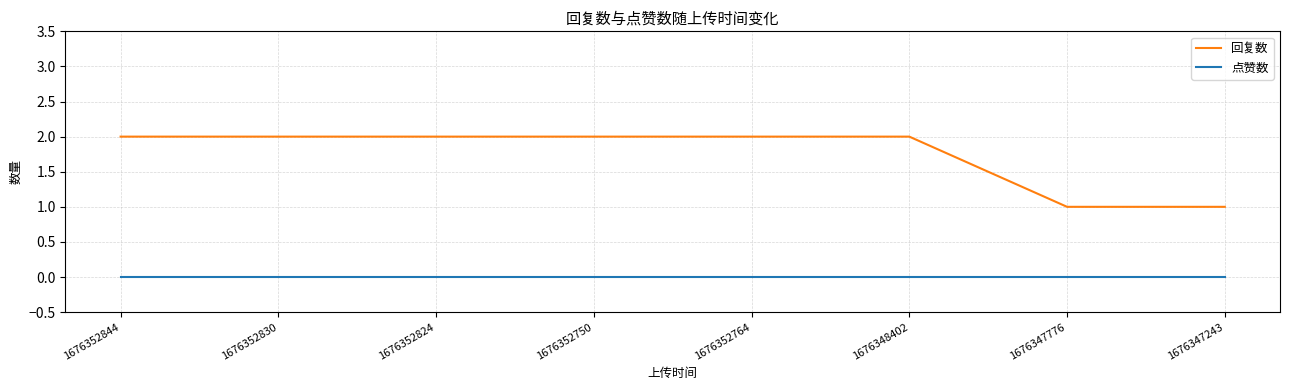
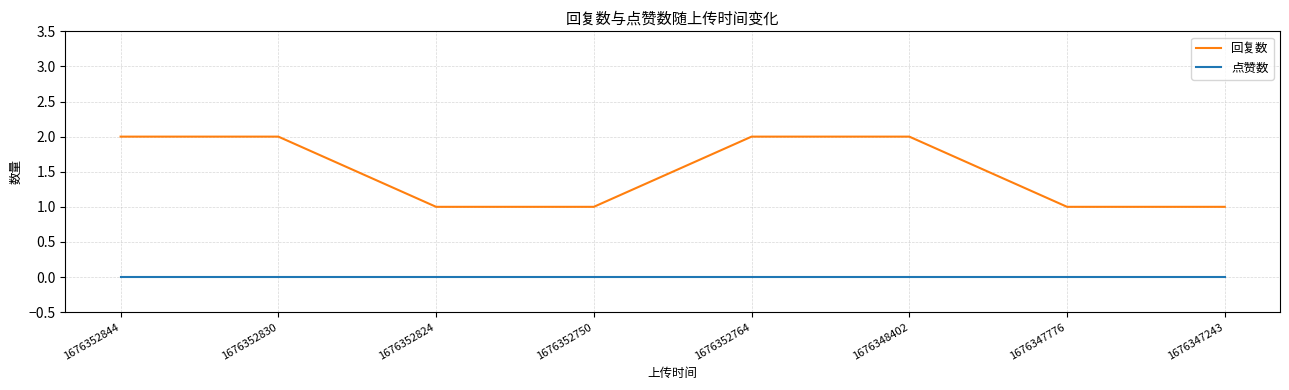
  {
    "回复数": {
      "1676352844": 2,
      "1676352830": 2,
-     "1676352824": 2,
-     "1676352750": 2,
+     "1676352824": 1,
+     "1676352750": 1,
      "1676352764": 2,
      "1676348402": 2,
      "1676347776": 1,
      "1676347243": 1
    },
    "点赞数": {
      "1676352844": 0,
      "1676352830": 0,
      "1676352824": 0,
      "1676352750": 0,
      "1676352764": 0,
      "1676348402": 0,
      "1676347776": 0,
      "1676347243": 0
    }
  }
